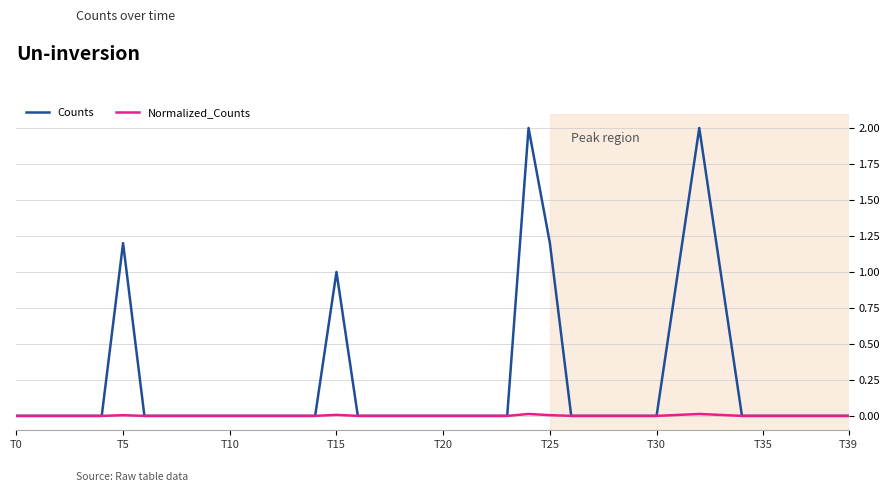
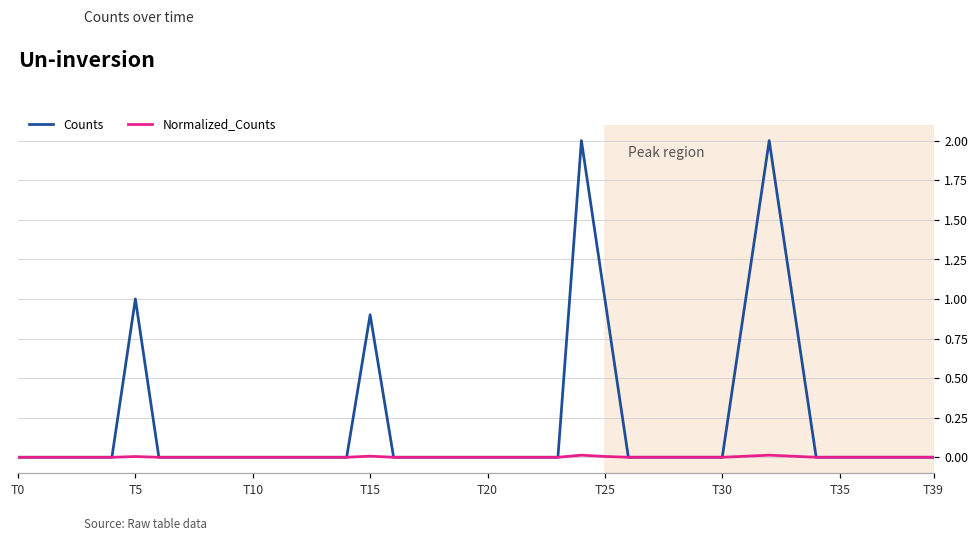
  {
    "Counts": {
-     "T5": 1.2,
-     "T15": 1.0,
-     "T25": 1.2
+     "T5": 1.0,
+     "T15": 0.9,
+     "T25": 1.0
    },
    "Normalized_Counts": {
      "T5": 0.0,
      "T15": 0.0,
      "T25": 0.0
    }
  }
